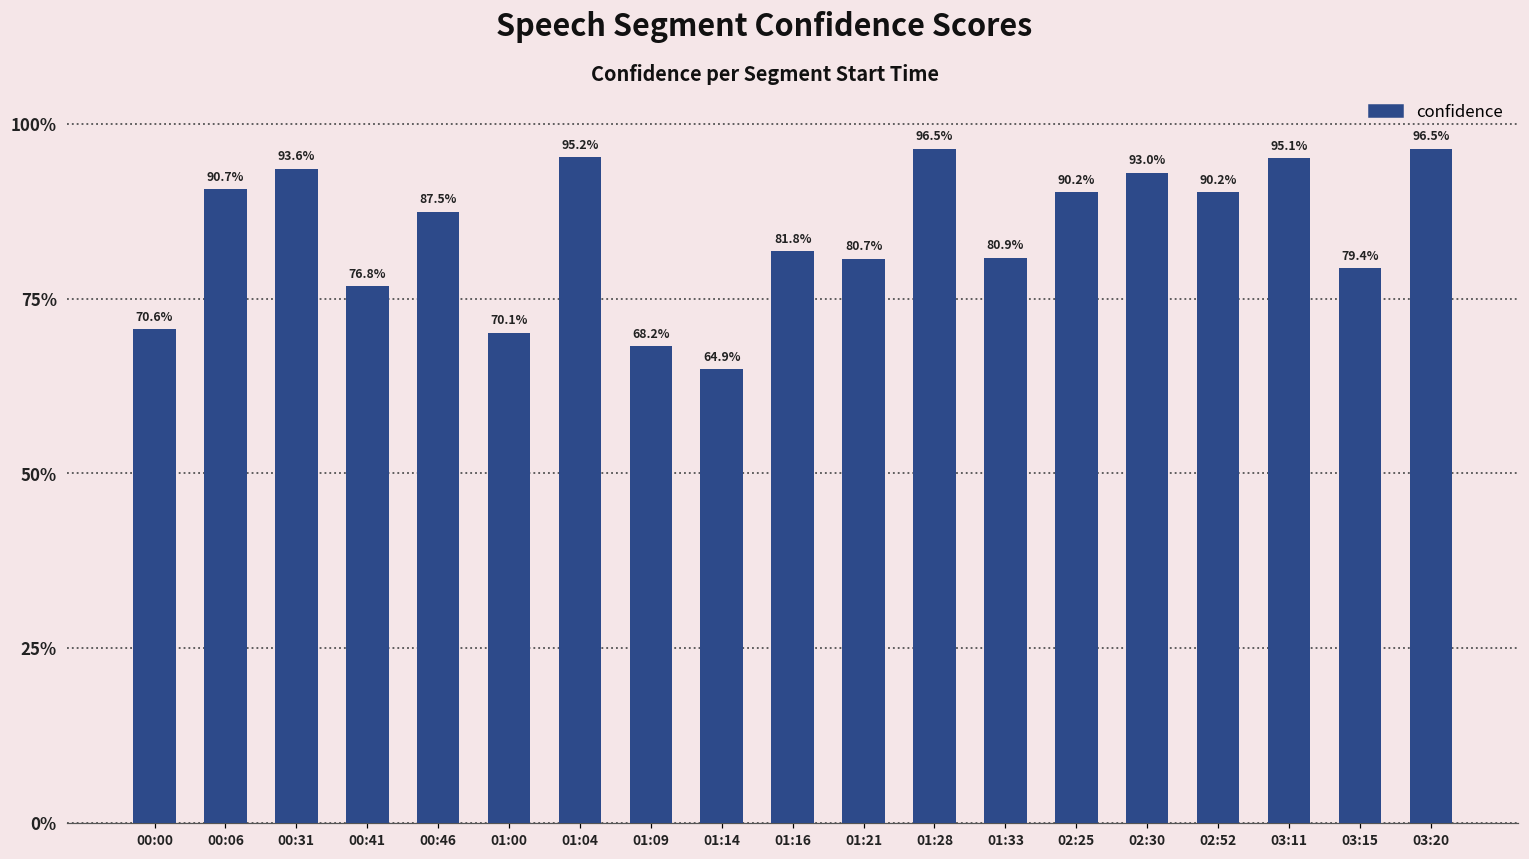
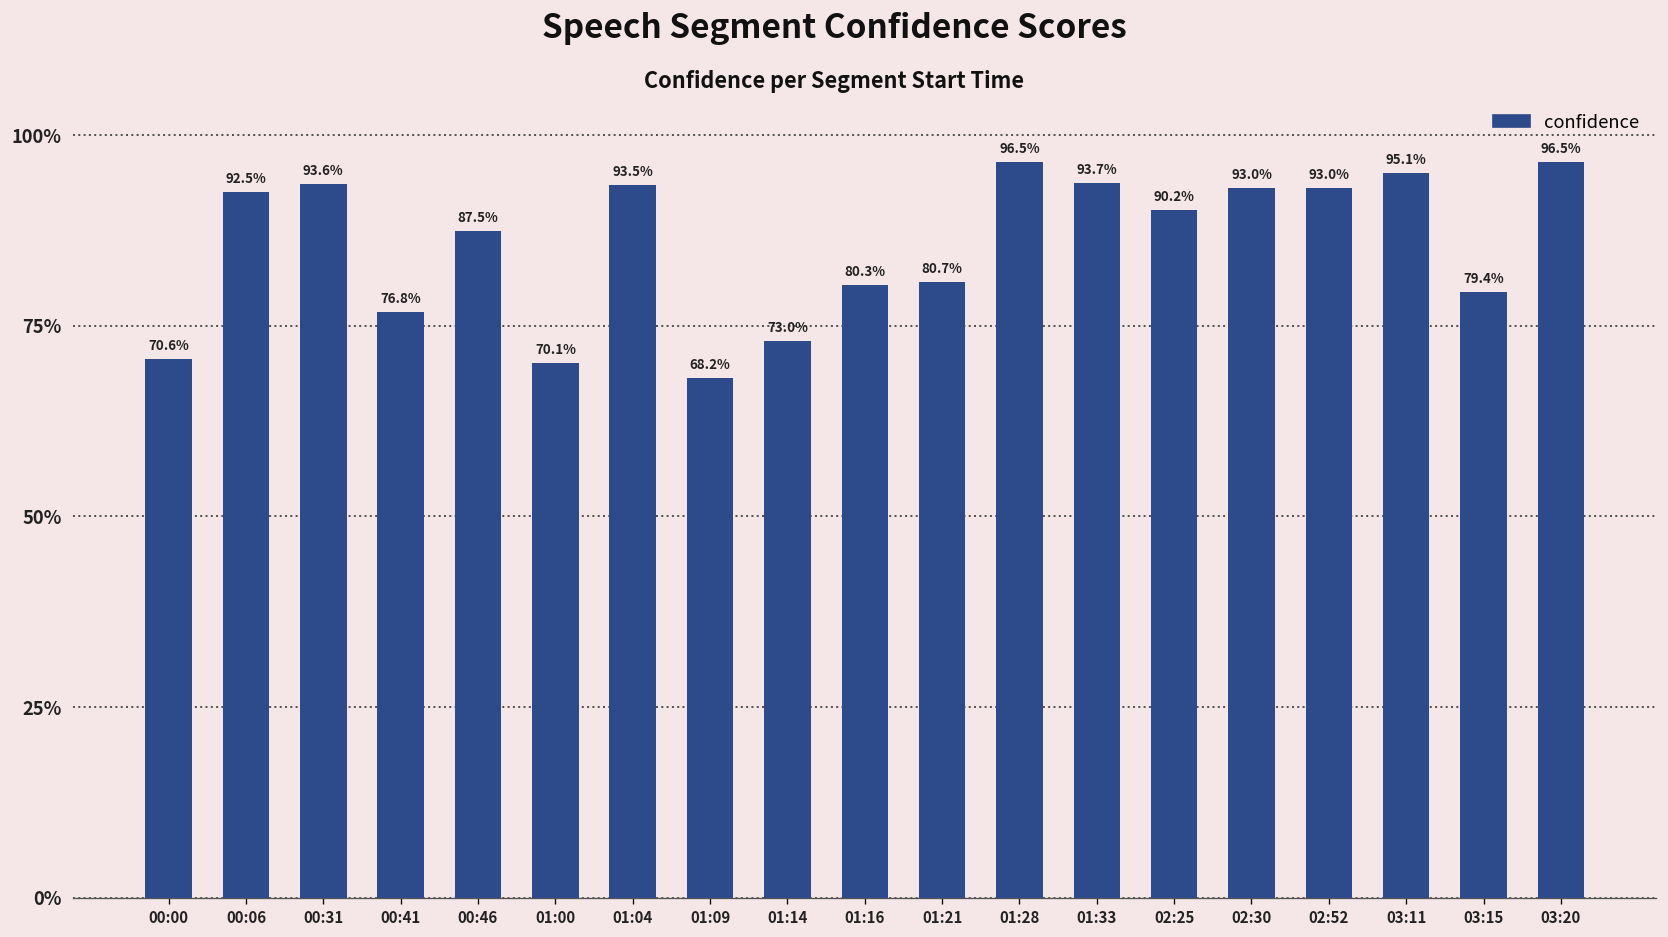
  {
    "00:00": "70.6%",
-   "00:06": "90.7%",
+   "00:06": "92.5%",
    "00:31": "93.6%",
    "00:41": "76.8%",
    "00:46": "87.5%",
    "01:00": "70.1%",
-   "01:04": "95.2%",
+   "01:04": "93.5%",
    "01:09": "68.2%",
-   "01:14": "64.9%",
-   "01:16": "81.8%",
+   "01:14": "73.0%",
+   "01:16": "80.3%",
    "01:21": "80.7%",
    "01:28": "96.5%",
-   "01:33": "80.9%",
+   "01:33": "93.7%",
    "02:25": "90.2%",
    "02:30": "93.0%",
-   "02:52": "90.2%",
+   "02:52": "93.0%",
    "03:11": "95.1%",
    "03:15": "79.4%",
    "03:20": "96.5%"
  }
